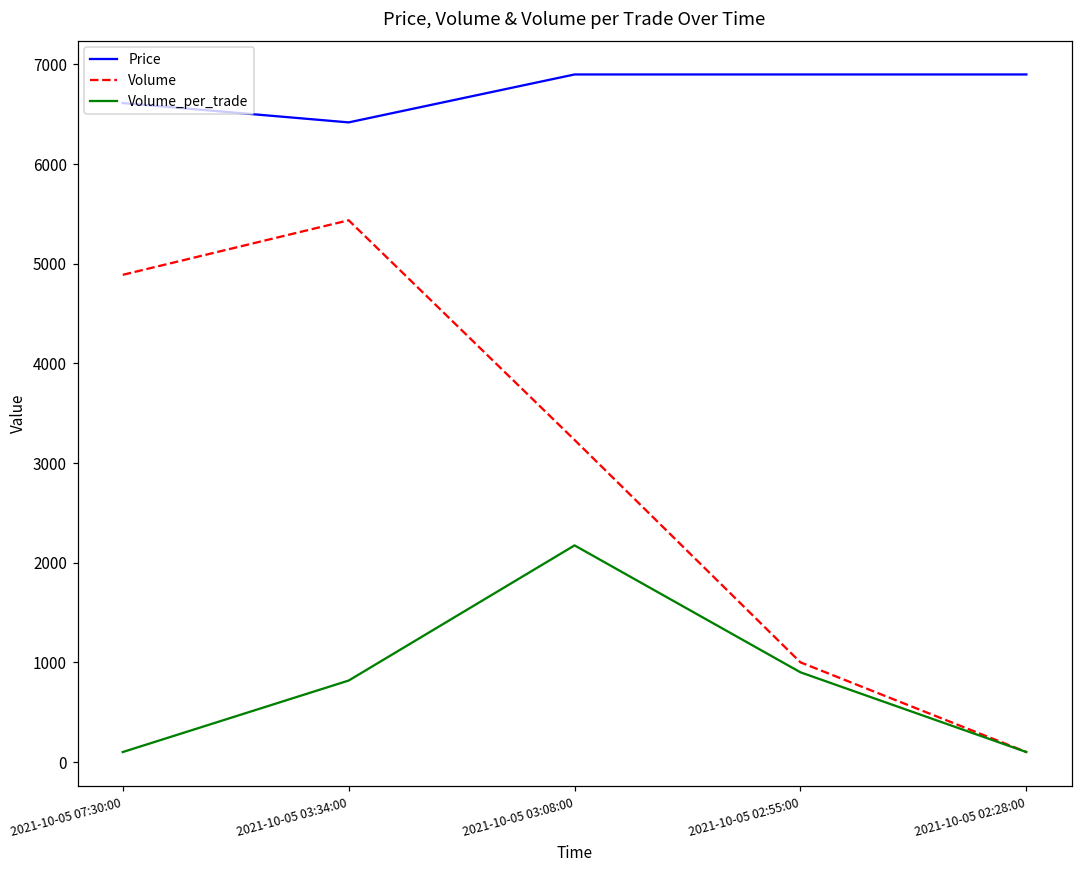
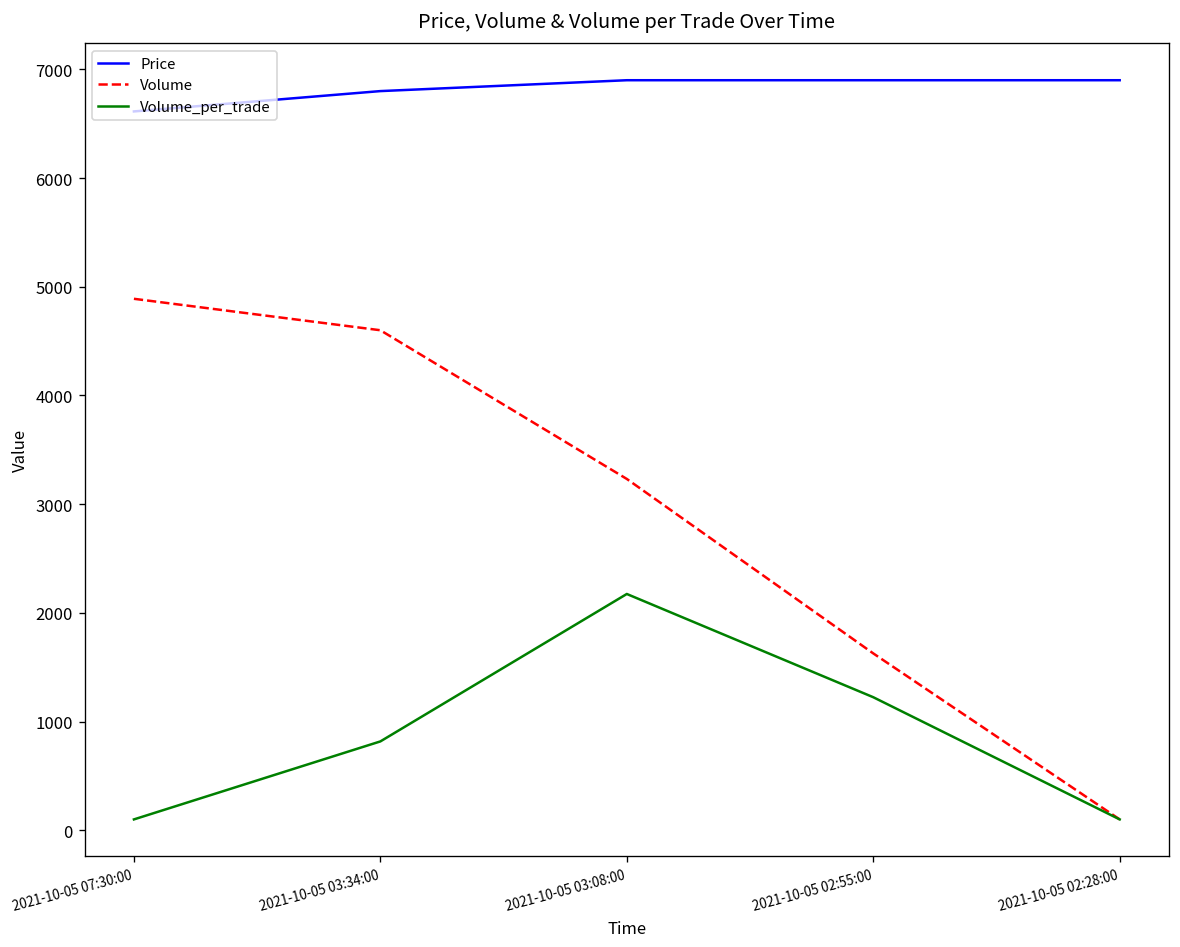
  {
    "Price": {
-     "2021-10-05 03:34:00": 6400,
+     "2021-10-05 03:34:00": 6800,
      "2021-10-05 03:08:00": 6900,
      "2021-10-05 02:55:00": 6900,
      "2021-10-05 02:28:00": 6900
    },
    "Volume": {
      "2021-10-05 07:30:00": 4900,
-     "2021-10-05 03:34:00": 5400,
+     "2021-10-05 03:34:00": 4600,
      "2021-10-05 03:08:00": 3200,
-     "2021-10-05 02:55:00": 1000
+     "2021-10-05 02:55:00": 1600
    },
    "Volume_per_trade": {
      "2021-10-05 07:30:00": 100,
      "2021-10-05 03:34:00": 800,
      "2021-10-05 03:08:00": 2200,
-     "2021-10-05 02:55:00": 900
+     "2021-10-05 02:55:00": 1200
    }
  }
